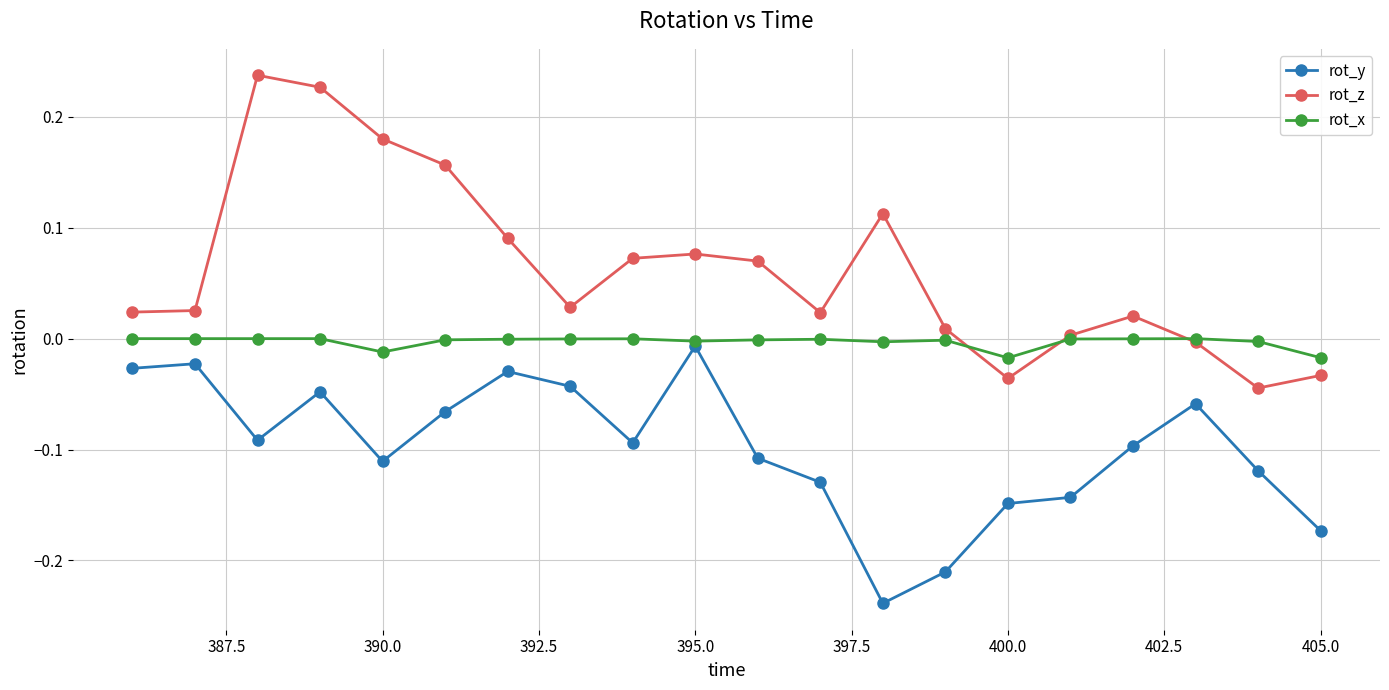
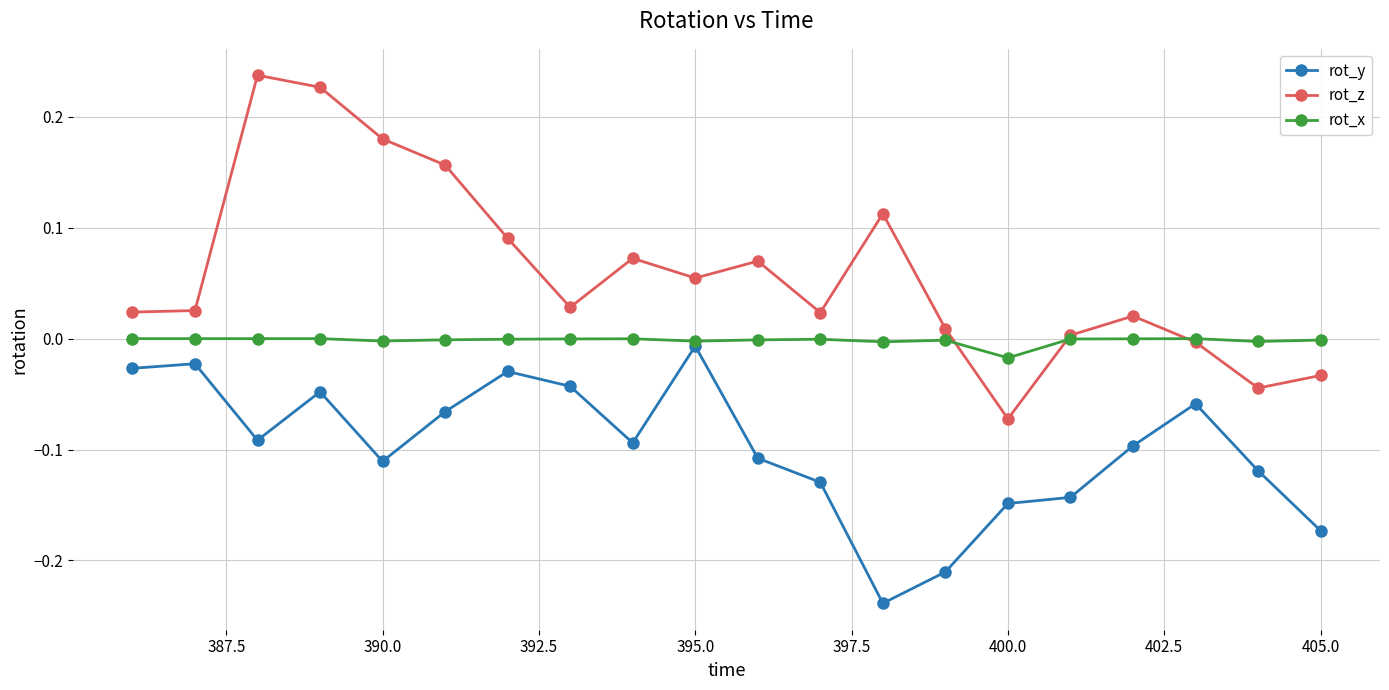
  {
    "rot_y": {
      "390.0": -0.111,
      "395.0": -0.007,
      "400.0": -0.149,
      "405.0": -0.173
    },
    "rot_z": {
      "390.0": 0.180,
-     "395.0": 0.076,
-     "400.0": -0.036,
+     "395.0": 0.055,
+     "400.0": -0.072,
      "405.0": -0.033
    },
    "rot_x": {
-     "390.0": -0.012,
+     "390.0": -0.002,
      "395.0": -0.002,
      "400.0": -0.017,
-     "405.0": -0.017
+     "405.0": -0.001
    }
  }
